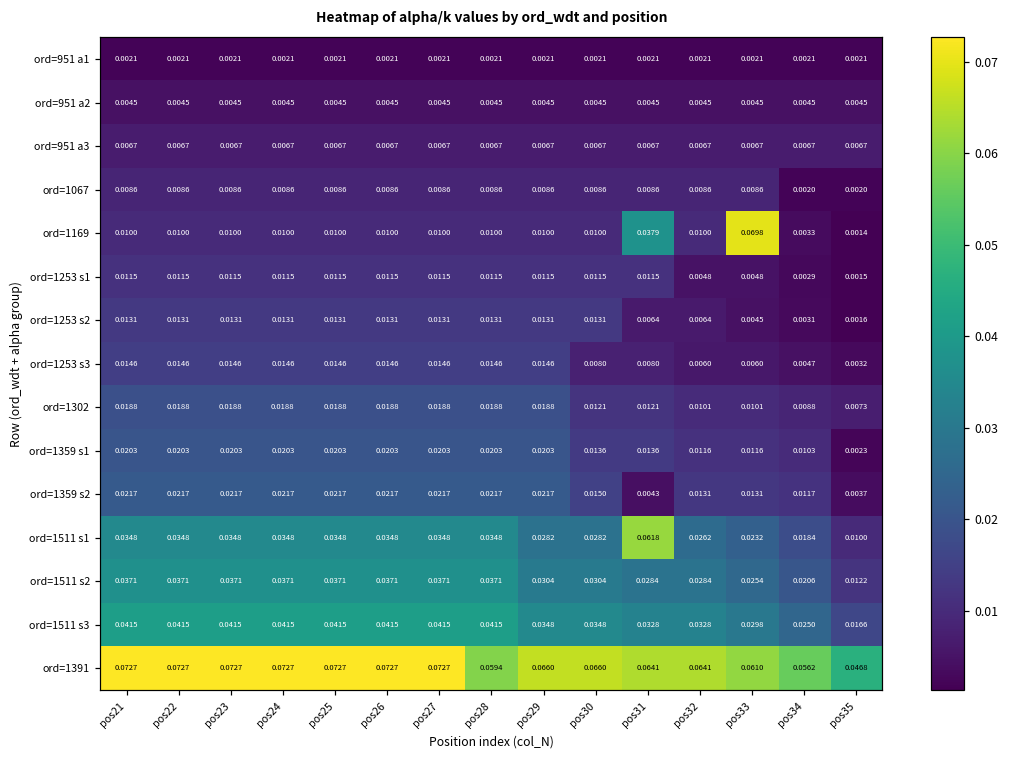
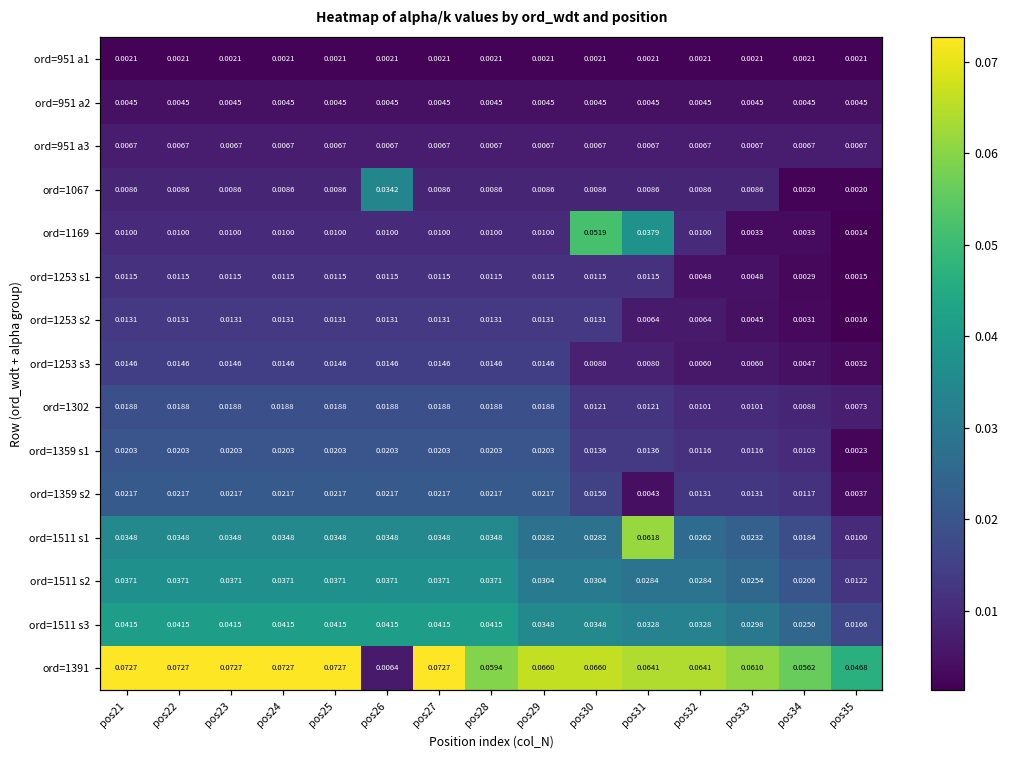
  {
    "ord=1067": {
      "pos21": 0.0086,
      "pos22": 0.0086,
      "pos23": 0.0086,
      "pos24": 0.0086,
      "pos25": 0.0086,
-     "pos26": 0.0086,
+     "pos26": 0.0342,
      "pos27": 0.0086,
      "pos28": 0.0086,
      "pos29": 0.0086,
      "pos30": 0.0086,
      "pos31": 0.0086,
      "pos32": 0.0086,
      "pos33": 0.0086,
      "pos34": 0.0020,
      "pos35": 0.0020
    },
    "ord=1169": {
      "pos21": 0.0100,
      "pos22": 0.0100,
      "pos23": 0.0100,
      "pos24": 0.0100,
      "pos25": 0.0100,
      "pos26": 0.0100,
      "pos27": 0.0100,
      "pos28": 0.0100,
      "pos29": 0.0100,
-     "pos30": 0.0100,
+     "pos30": 0.0519,
      "pos31": 0.0379,
      "pos32": 0.0100,
-     "pos33": 0.0698,
+     "pos33": 0.0033,
      "pos34": 0.0033,
      "pos35": 0.0014
    },
    "ord=1391": {
      "pos21": 0.0727,
      "pos22": 0.0727,
      "pos23": 0.0727,
      "pos24": 0.0727,
      "pos25": 0.0727,
-     "pos26": 0.0727,
+     "pos26": 0.0064,
      "pos27": 0.0727,
      "pos28": 0.0594,
      "pos29": 0.0660,
      "pos30": 0.0660,
      "pos31": 0.0641,
      "pos32": 0.0641,
      "pos33": 0.0610,
      "pos34": 0.0562,
      "pos35": 0.0468
    }
  }
